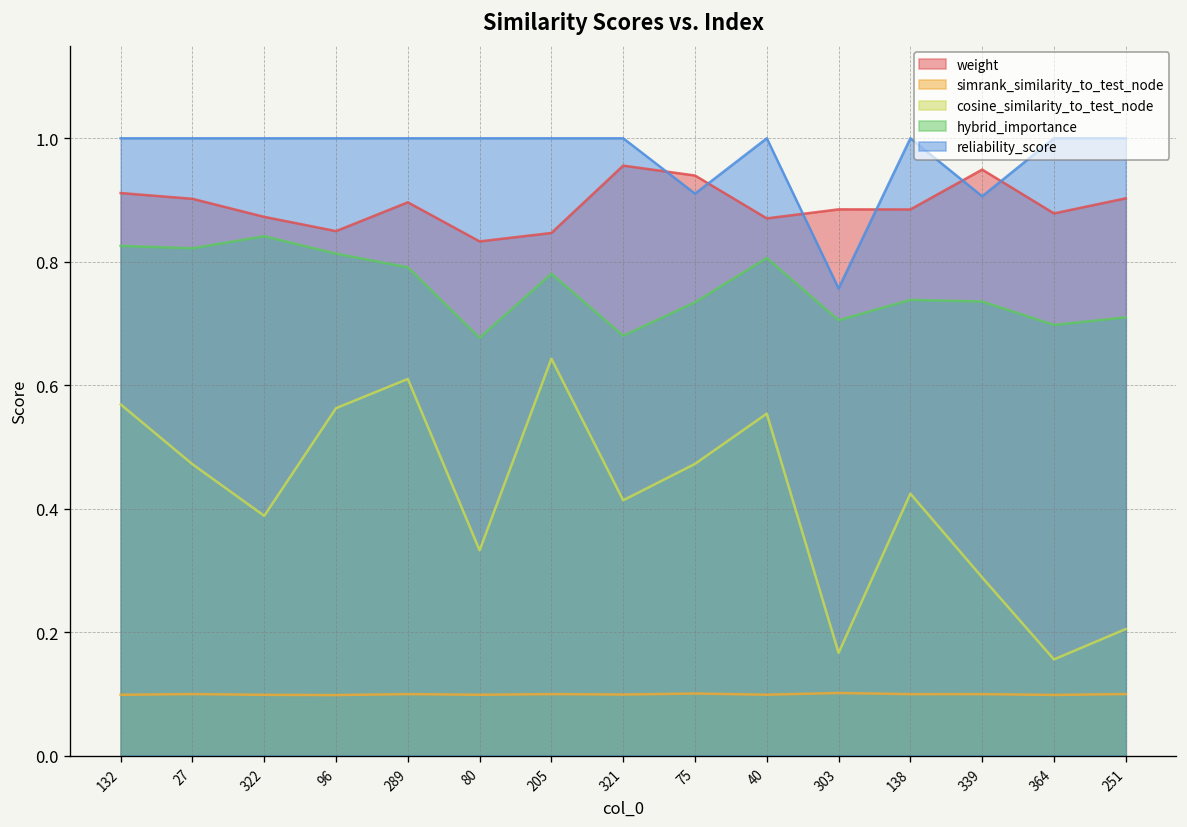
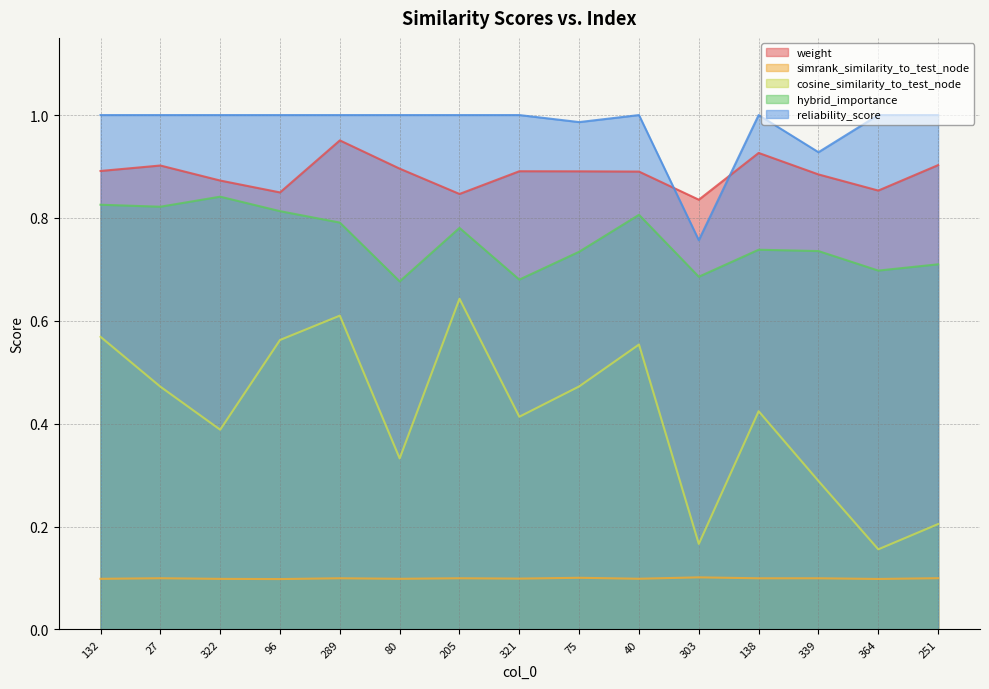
  {
    "weight": {
-     "132": 0.91,
+     "132": 0.89,
      "27": 0.90,
      "322": 0.87,
      "96": 0.85,
-     "289": 0.90,
-     "80": 0.83,
+     "289": 0.95,
+     "80": 0.90,
      "205": 0.85,
-     "321": 0.96,
-     "75": 0.94,
-     "40": 0.87,
-     "303": 0.88,
-     "138": 0.88,
-     "339": 0.95,
-     "364": 0.88,
+     "321": 0.89,
+     "75": 0.89,
+     "40": 0.89,
+     "303": 0.84,
+     "138": 0.93,
+     "339": 0.88,
+     "364": 0.85,
      "251": 0.90
    },
    "hybrid_importance": {
      "132": 0.83,
      "27": 0.82,
      "322": 0.84,
      "96": 0.81,
      "289": 0.79,
      "80": 0.68,
      "205": 0.78,
      "321": 0.68,
      "75": 0.73,
      "40": 0.81,
-     "303": 0.71,
+     "303": 0.69,
      "138": 0.74,
      "339": 0.74,
      "364": 0.70,
      "251": 0.71
    },
    "reliability_score": {
      "132": 1.00,
      "27": 1.00,
      "322": 1.00,
      "96": 1.00,
      "289": 1.00,
      "80": 1.00,
      "205": 1.00,
      "321": 1.00,
-     "75": 0.91,
+     "75": 0.99,
      "40": 1.00,
      "303": 0.76,
      "138": 1.00,
-     "339": 0.91
+     "339": 0.93
    }
  }
